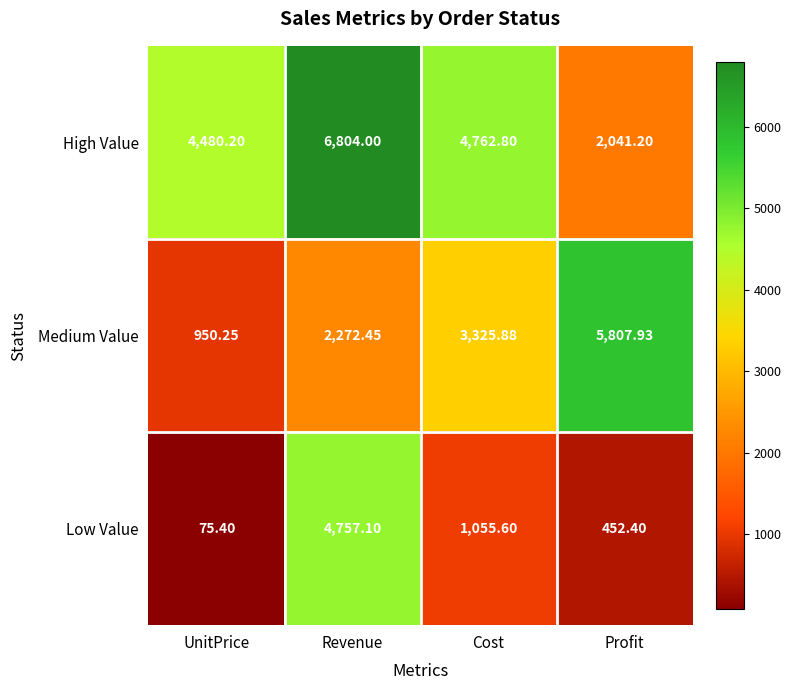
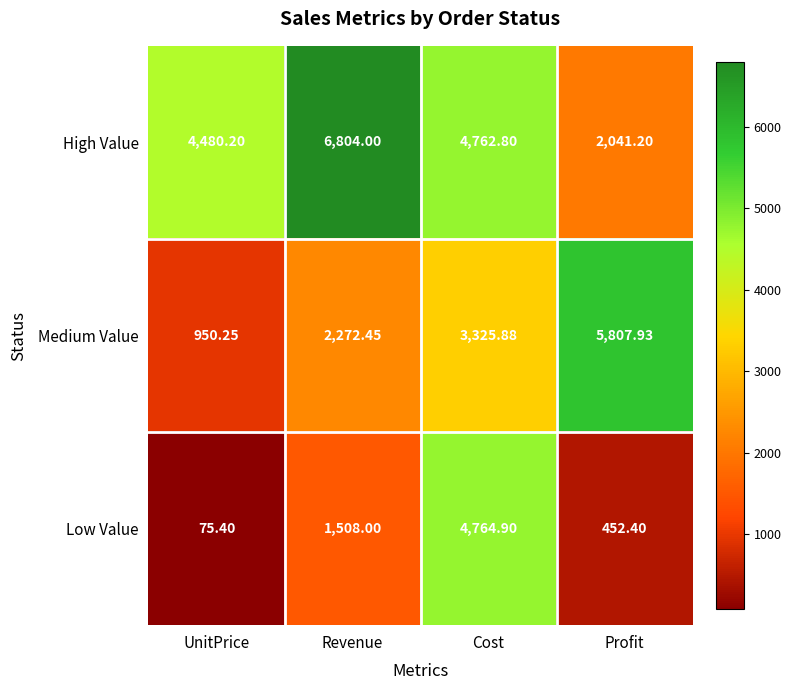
  {
    "High Value": {
      "UnitPrice": "4,480.20",
      "Revenue": "6,804.00",
      "Cost": "4,762.80",
      "Profit": "2,041.20"
    },
    "Medium Value": {
      "UnitPrice": "950.25",
      "Revenue": "2,272.45",
      "Cost": "3,325.88",
      "Profit": "5,807.93"
    },
    "Low Value": {
      "UnitPrice": "75.40",
-     "Revenue": "4,757.10",
-     "Cost": "1,055.60",
+     "Revenue": "1,508.00",
+     "Cost": "4,764.90",
      "Profit": "452.40"
    }
  }
